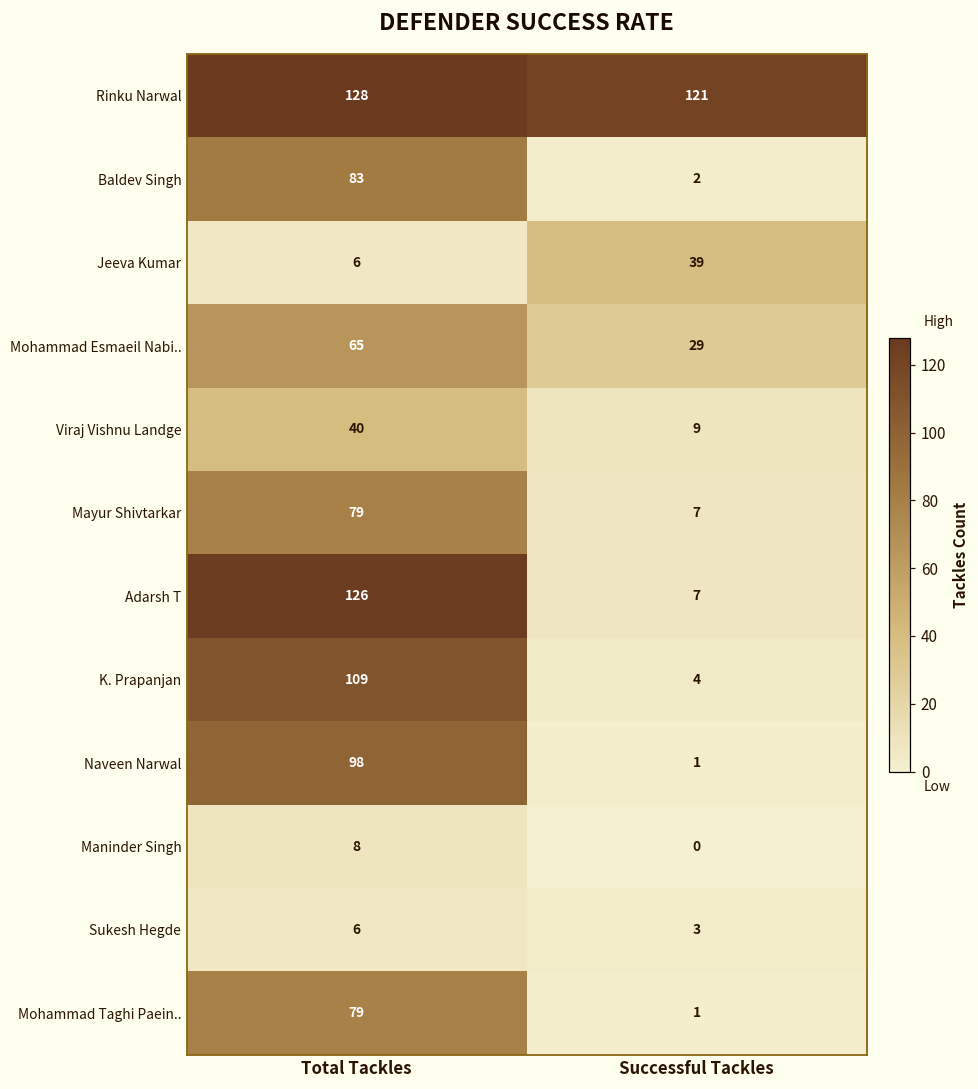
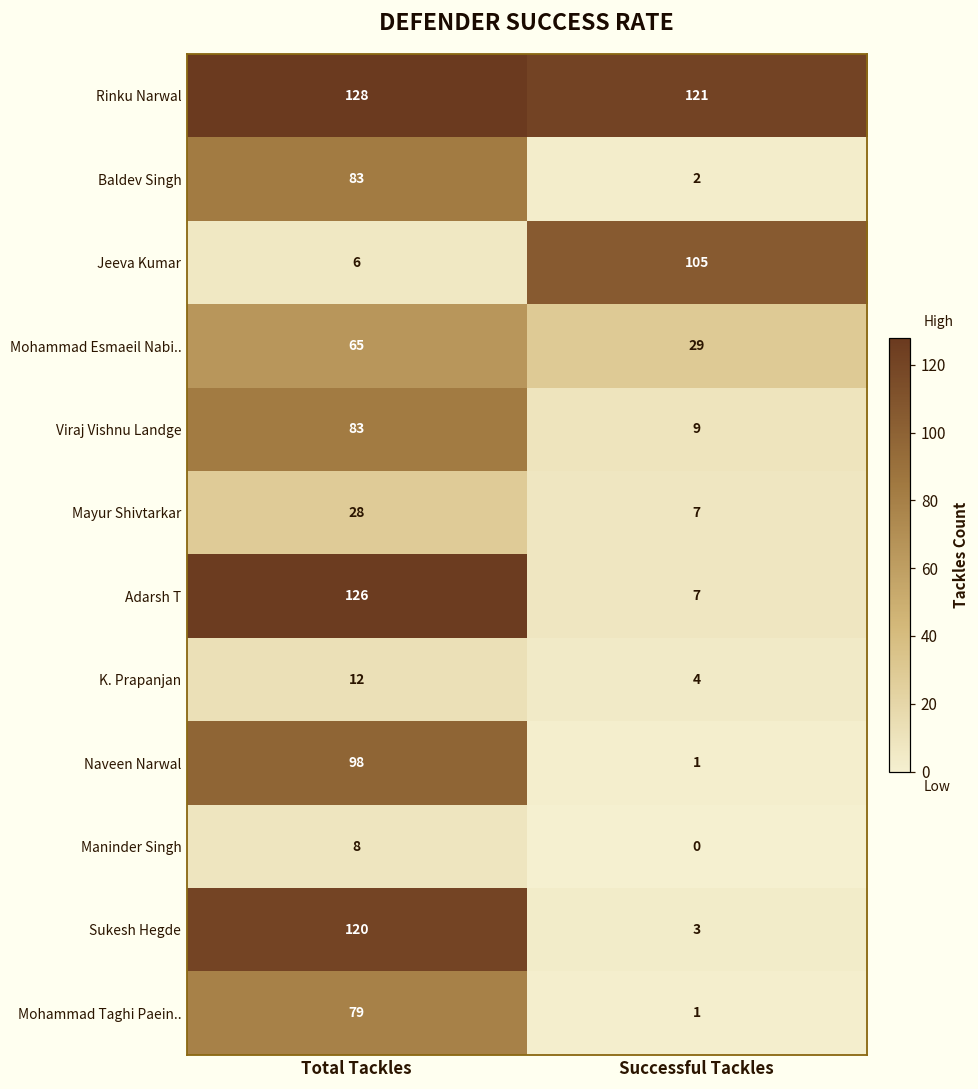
  {
    "Rinku Narwal": {
      "Total Tackles": 128,
      "Successful Tackles": 121
    },
    "Baldev Singh": {
      "Total Tackles": 83,
      "Successful Tackles": 2
    },
    "Jeeva Kumar": {
      "Total Tackles": 6,
-     "Successful Tackles": 39
+     "Successful Tackles": 105
    },
    "Mohammad Esmaeil Nabi..": {
      "Total Tackles": 65,
      "Successful Tackles": 29
    },
    "Viraj Vishnu Landge": {
-     "Total Tackles": 40,
+     "Total Tackles": 83,
      "Successful Tackles": 9
    },
    "Mayur Shivtarkar": {
-     "Total Tackles": 79,
+     "Total Tackles": 28,
      "Successful Tackles": 7
    },
    "Adarsh T": {
      "Total Tackles": 126,
      "Successful Tackles": 7
    },
    "K. Prapanjan": {
-     "Total Tackles": 109,
+     "Total Tackles": 12,
      "Successful Tackles": 4
    },
    "Naveen Narwal": {
      "Total Tackles": 98,
      "Successful Tackles": 1
    },
    "Maninder Singh": {
      "Total Tackles": 8,
      "Successful Tackles": 0
    },
    "Sukesh Hegde": {
-     "Total Tackles": 6,
+     "Total Tackles": 120,
      "Successful Tackles": 3
    },
    "Mohammad Taghi Paein..": {
      "Total Tackles": 79,
      "Successful Tackles": 1
    }
  }
